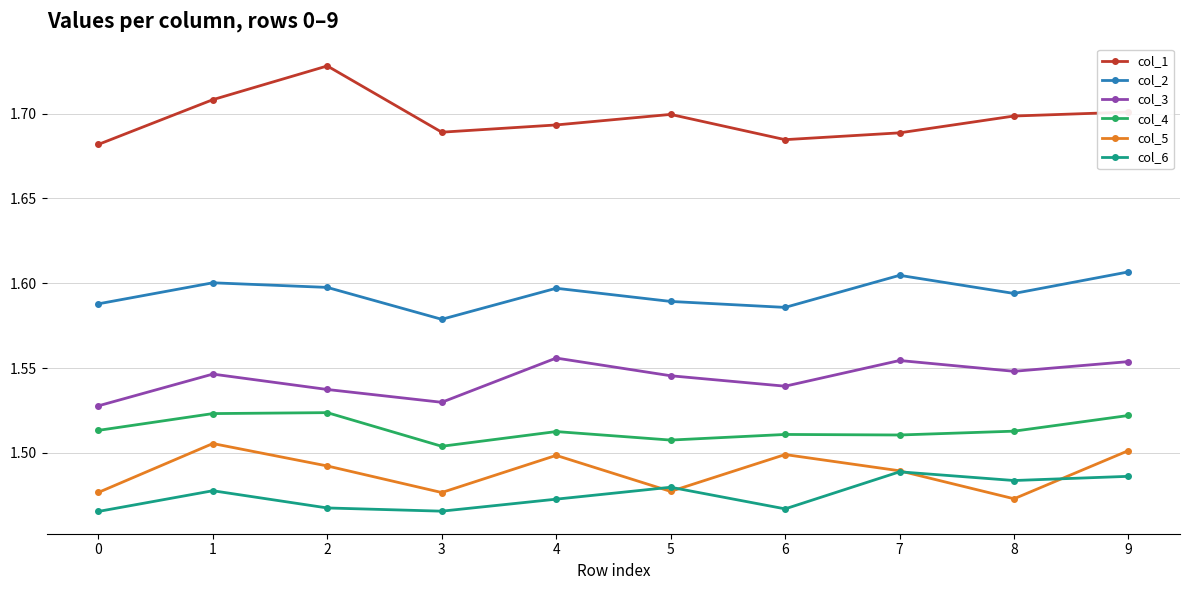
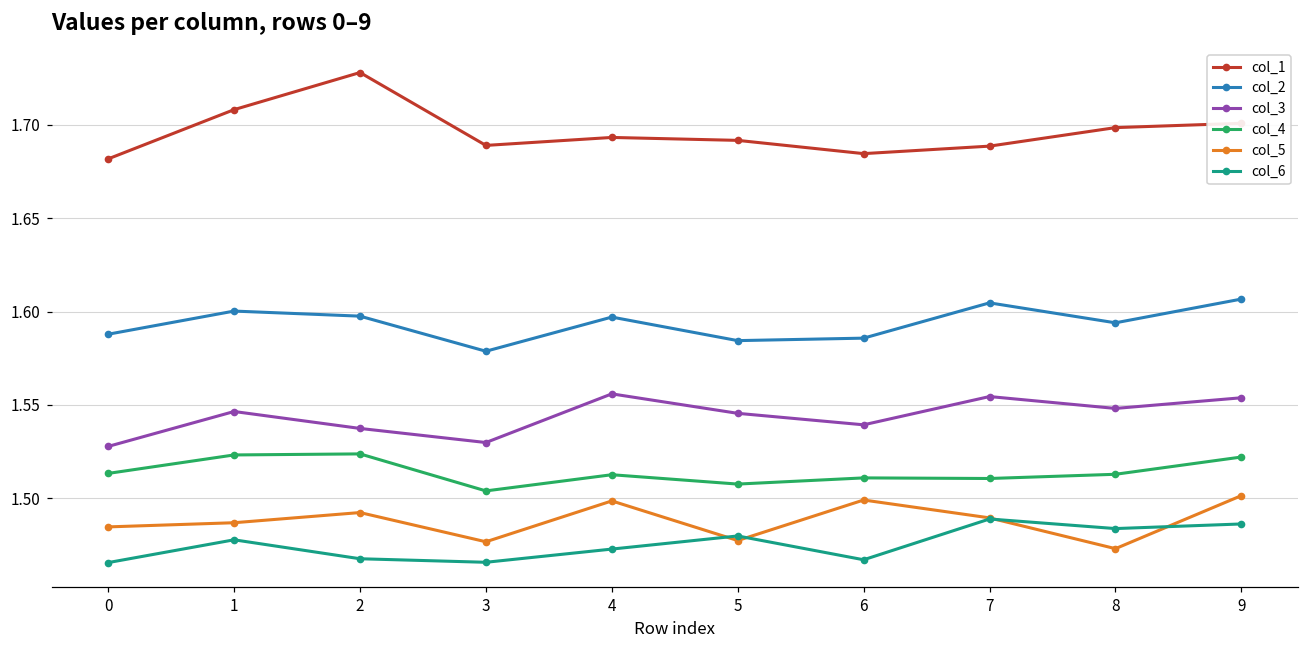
  {
    "col_1": {
      "0": 1.682,
      "1": 1.708,
      "2": 1.728,
      "3": 1.689,
      "4": 1.693,
-     "5": 1.700,
+     "5": 1.692,
      "6": 1.685,
      "7": 1.689,
      "8": 1.699
    },
    "col_2": {
      "0": 1.588,
      "1": 1.600,
      "2": 1.598,
      "3": 1.579,
      "4": 1.597,
-     "5": 1.589,
+     "5": 1.584,
      "6": 1.586,
      "7": 1.605,
      "8": 1.594,
      "9": 1.607
    },
    "col_3": {
      "0": 1.528,
      "1": 1.546,
      "2": 1.537,
      "3": 1.530,
      "4": 1.556,
      "5": 1.546,
      "6": 1.539,
      "7": 1.554,
      "8": 1.548,
      "9": 1.554
    },
    "col_5": {
-     "0": 1.477,
-     "1": 1.506,
+     "0": 1.485,
+     "1": 1.487,
      "2": 1.492,
      "3": 1.477,
      "4": 1.499,
      "5": 1.477,
      "6": 1.499,
      "8": 1.473,
      "9": 1.501
    }
  }
